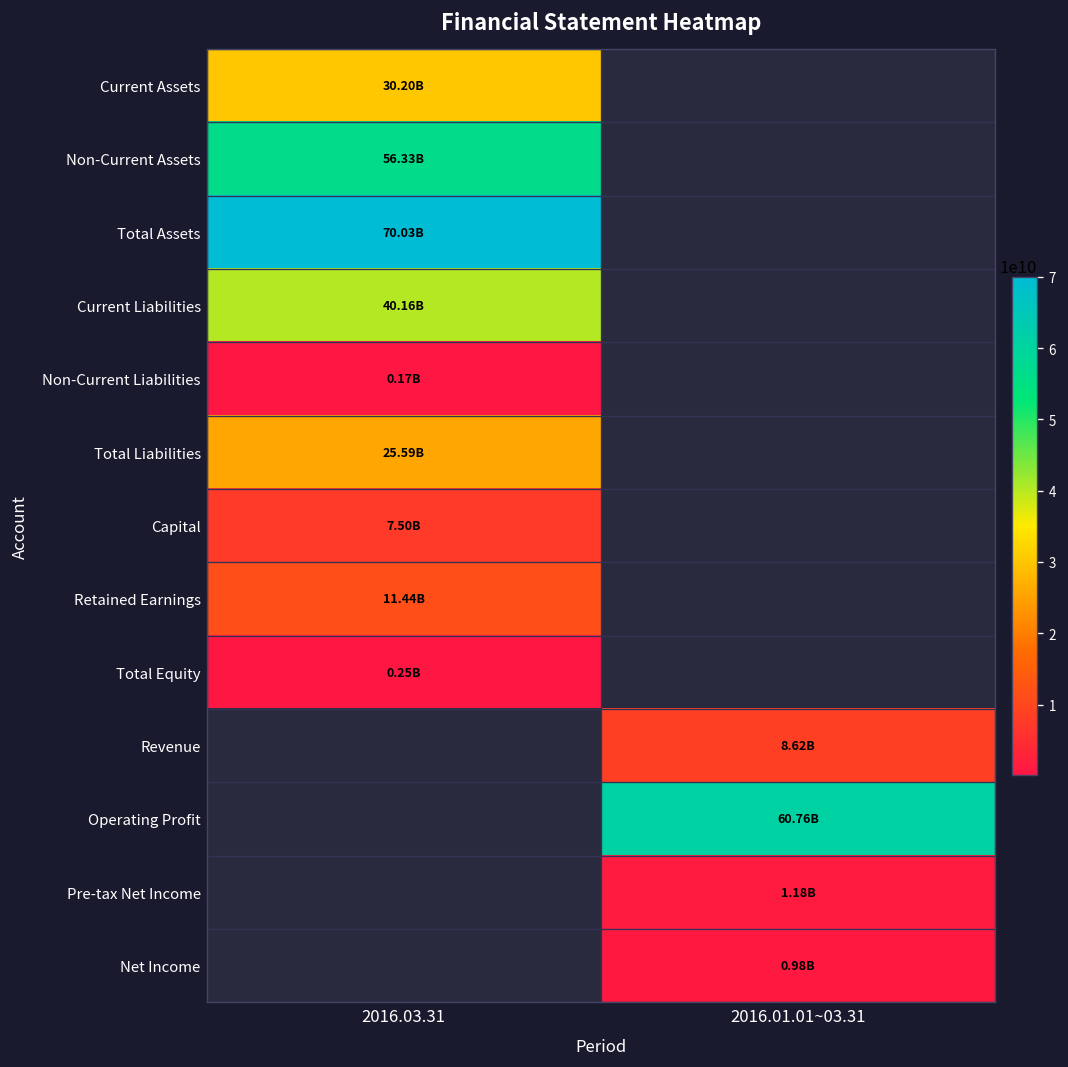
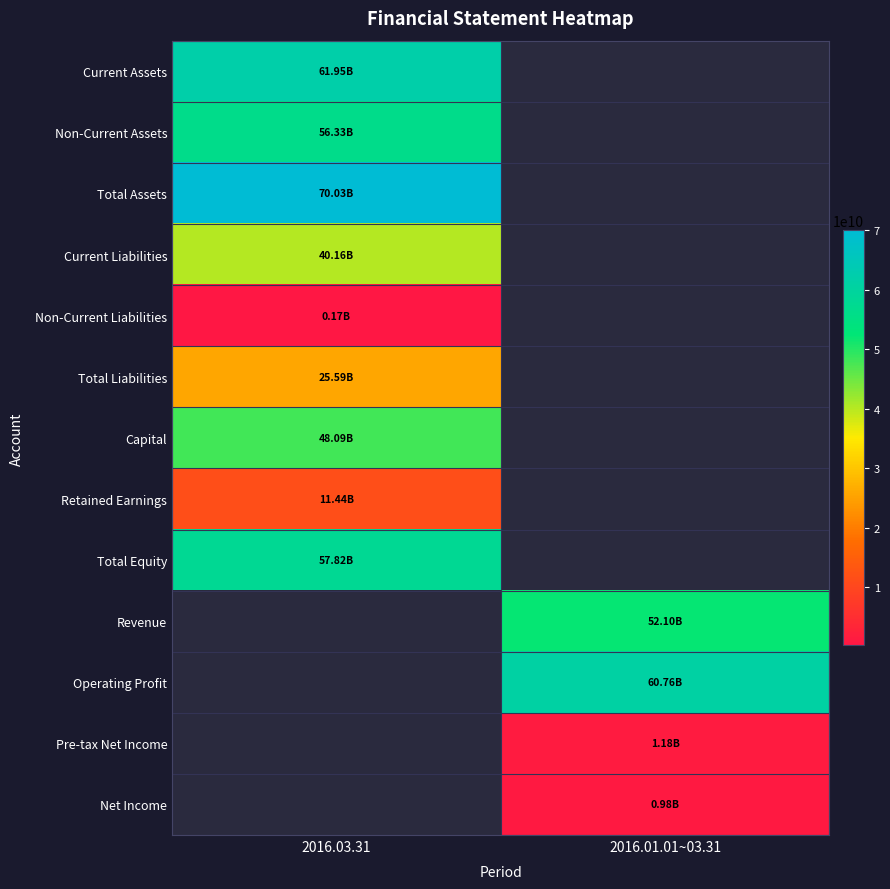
  {
    "Current Assets": {
-     "2016.03.31": "30.20B"
+     "2016.03.31": "61.95B"
    },
    "Non-Current Assets": {
      "2016.03.31": "56.33B"
    },
    "Total Assets": {
      "2016.03.31": "70.03B"
    },
    "Current Liabilities": {
      "2016.03.31": "40.16B"
    },
    "Non-Current Liabilities": {
      "2016.03.31": "0.17B"
    },
    "Total Liabilities": {
      "2016.03.31": "25.59B"
    },
    "Capital": {
-     "2016.03.31": "7.50B"
+     "2016.03.31": "48.09B"
    },
    "Retained Earnings": {
      "2016.03.31": "11.44B"
    },
    "Total Equity": {
-     "2016.03.31": "0.25B"
+     "2016.03.31": "57.82B"
    },
    "Revenue": {
-     "2016.01.01~03.31": "8.62B"
+     "2016.01.01~03.31": "52.10B"
    },
    "Operating Profit": {
      "2016.01.01~03.31": "60.76B"
    },
    "Pre-tax Net Income": {
      "2016.01.01~03.31": "1.18B"
    },
    "Net Income": {
      "2016.01.01~03.31": "0.98B"
    }
  }
